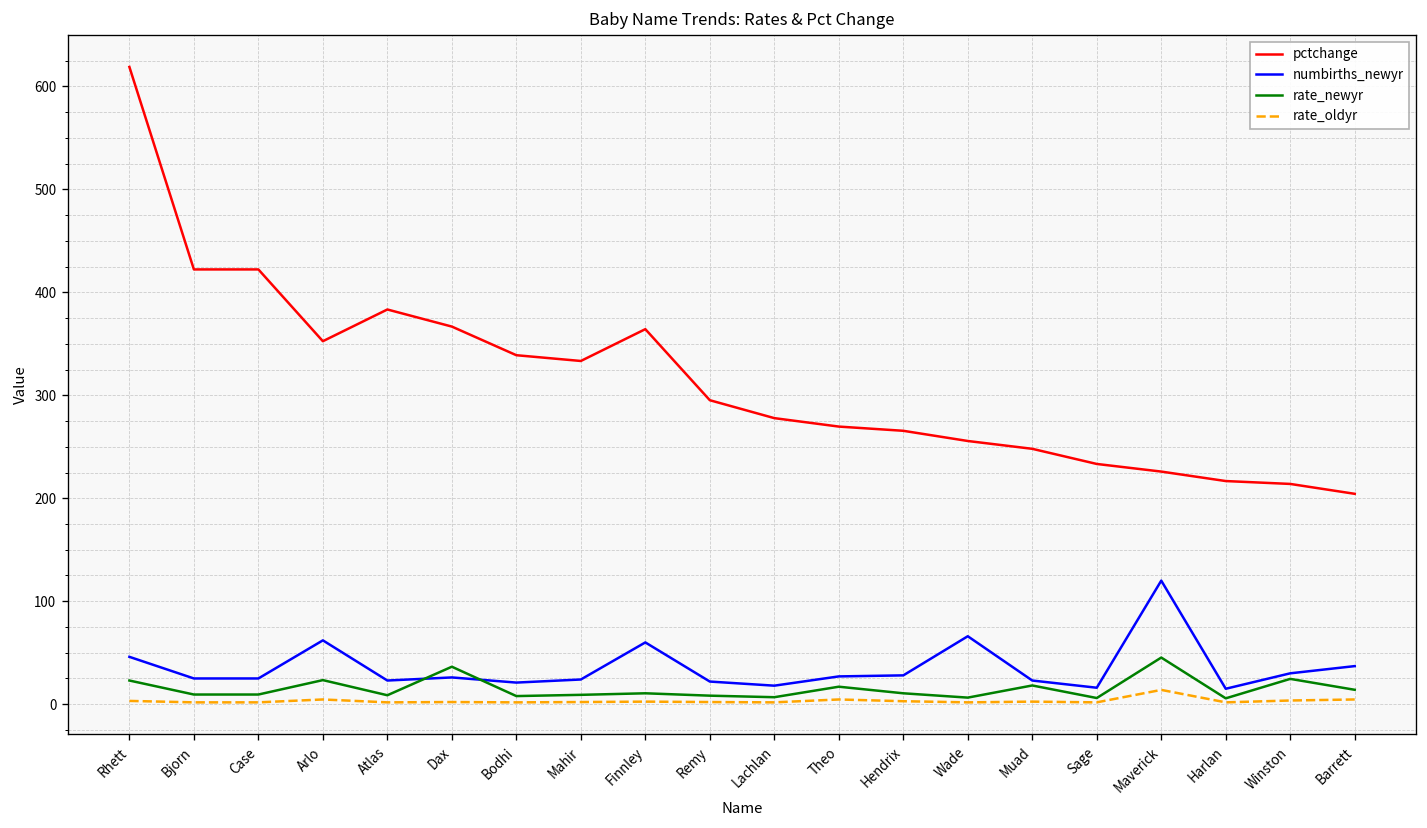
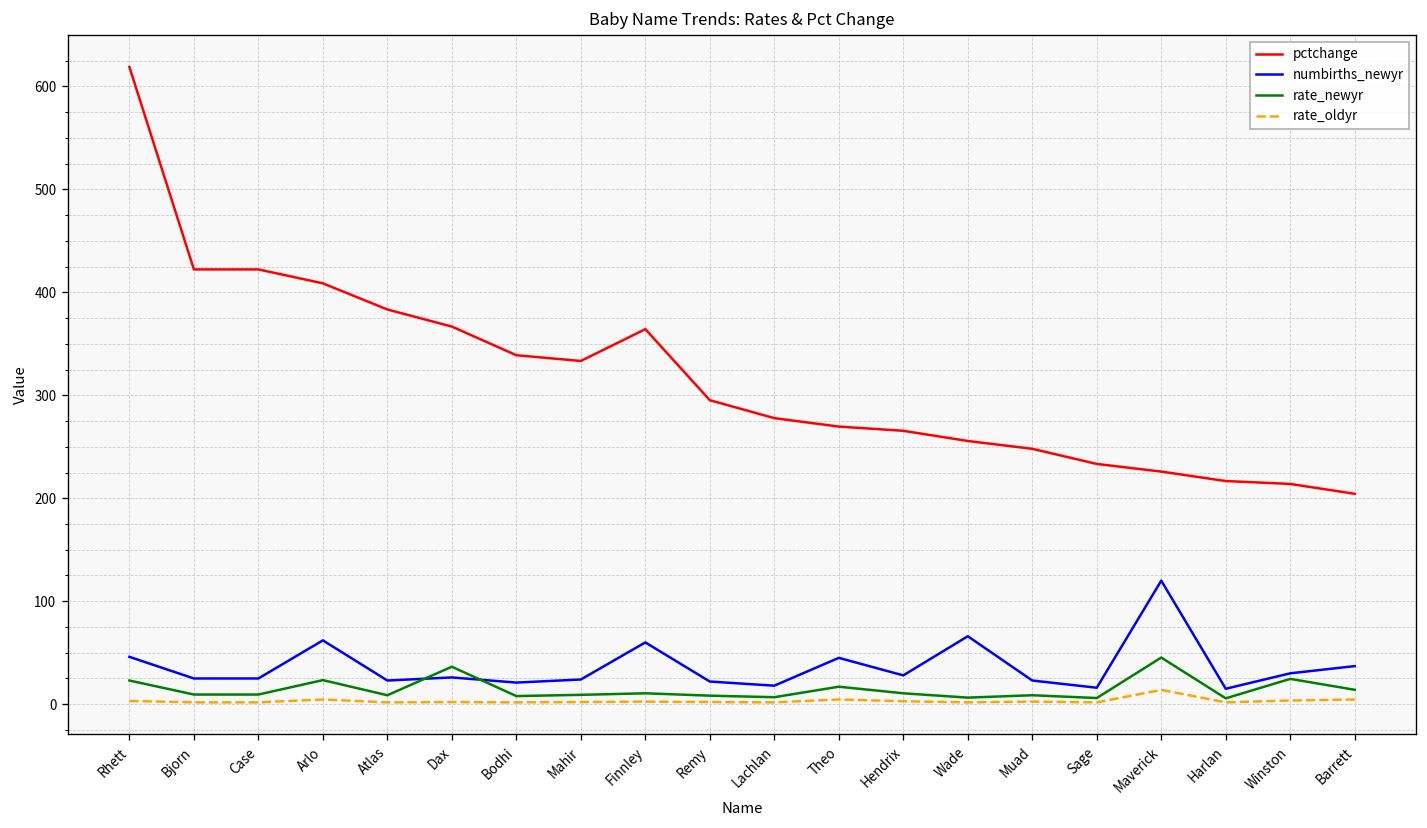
  {
    "pctchange": {
      "Rhett": 620,
      "Bjorn": 420,
      "Case": 420,
-     "Arlo": 350,
+     "Arlo": 410,
      "Atlas": 380,
      "Dax": 370,
      "Bodhi": 340,
      "Mahir": 330,
      "Finnley": 360,
      "Remy": 300,
      "Lachlan": 280,
      "Theo": 270,
      "Hendrix": 270,
      "Wade": 260,
      "Muad": 250,
      "Sage": 230,
      "Maverick": 230,
      "Harlan": 220,
      "Winston": 210,
      "Barrett": 200
    },
    "numbirths_newyr": {
      "Rhett": 50,
      "Bjorn": 30,
      "Case": 30,
      "Arlo": 60,
      "Atlas": 20,
      "Dax": 30,
      "Bodhi": 20,
      "Mahir": 20,
      "Finnley": 60,
      "Remy": 20,
      "Lachlan": 20,
-     "Theo": 30,
+     "Theo": 50,
      "Hendrix": 30,
      "Wade": 70,
      "Muad": 20,
      "Sage": 20,
      "Maverick": 120,
      "Harlan": 20,
      "Winston": 30,
      "Barrett": 40
    },
    "rate_newyr": {
      "Rhett": 20,
      "Bjorn": 10,
      "Case": 10,
      "Arlo": 20,
      "Atlas": 10,
      "Dax": 40,
      "Bodhi": 10,
      "Mahir": 10,
      "Finnley": 10,
      "Remy": 10,
      "Lachlan": 10,
      "Theo": 20,
      "Hendrix": 10,
      "Wade": 10,
-     "Muad": 20,
+     "Muad": 10,
      "Sage": 10,
      "Maverick": 50,
      "Harlan": 10,
      "Winston": 20,
      "Barrett": 10
    },
    "rate_oldyr": {
      "Rhett": 0,
      "Bjorn": 0,
      "Case": 0,
      "Arlo": 0,
      "Atlas": 0,
      "Dax": 0,
      "Bodhi": 0,
      "Mahir": 0,
      "Finnley": 0,
      "Remy": 0,
      "Lachlan": 0,
      "Theo": 0,
      "Hendrix": 0,
      "Wade": 0,
      "Muad": 0,
      "Sage": 0,
      "Maverick": 10,
      "Harlan": 0,
      "Winston": 0,
      "Barrett": 0
    }
  }
